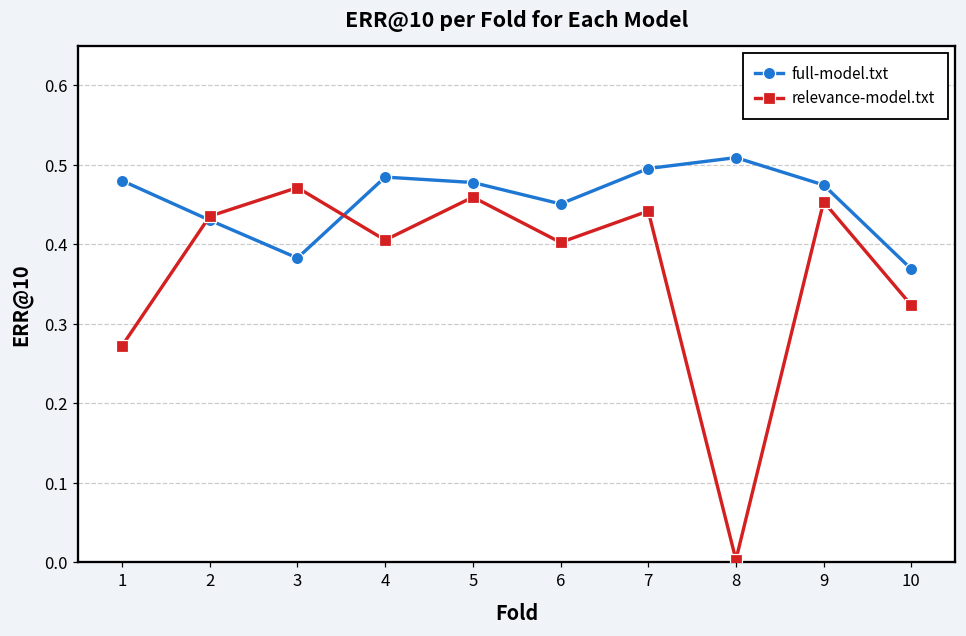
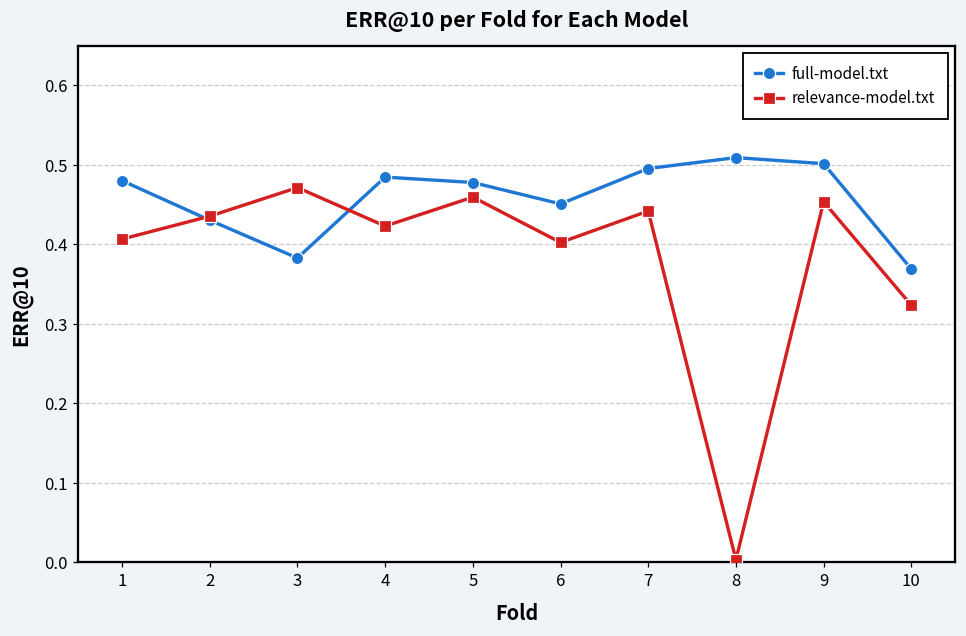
  {
    "full-model.txt": {
      "1": 0.48,
      "2": 0.43,
      "3": 0.38,
      "4": 0.48,
      "5": 0.48,
      "6": 0.45,
      "7": 0.50,
      "8": 0.51,
-     "9": 0.47,
+     "9": 0.50,
      "10": 0.37
    },
    "relevance-model.txt": {
-     "1": 0.27,
+     "1": 0.41,
      "2": 0.44,
      "3": 0.47,
-     "4": 0.41,
+     "4": 0.42,
      "5": 0.46,
      "6": 0.40,
      "7": 0.44,
      "8": 0.00,
      "9": 0.45,
      "10": 0.32
    }
  }
